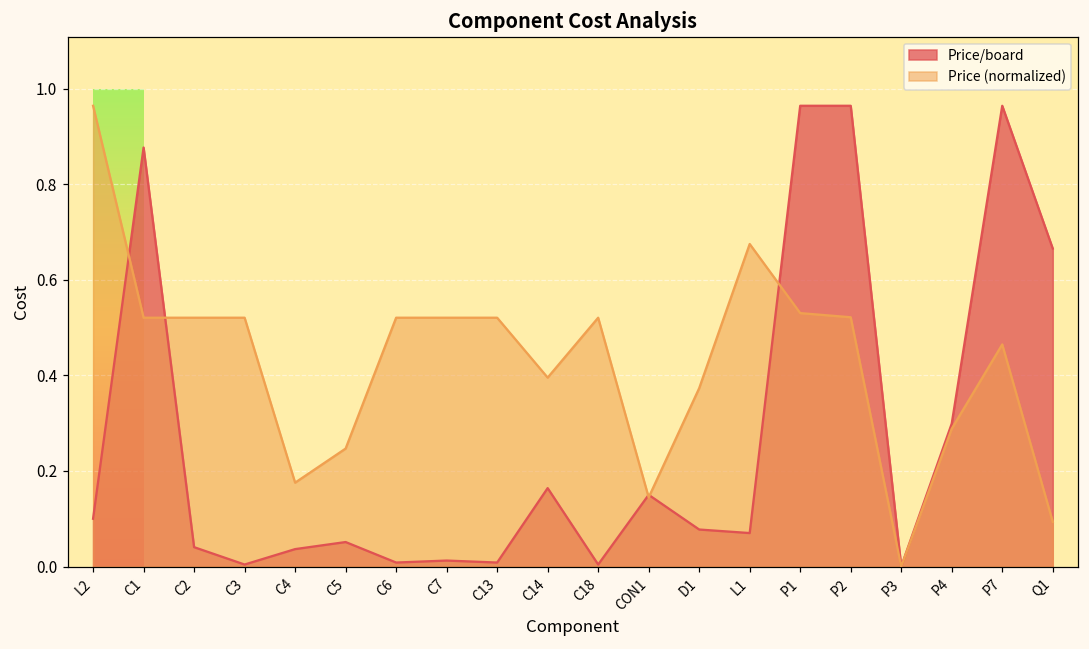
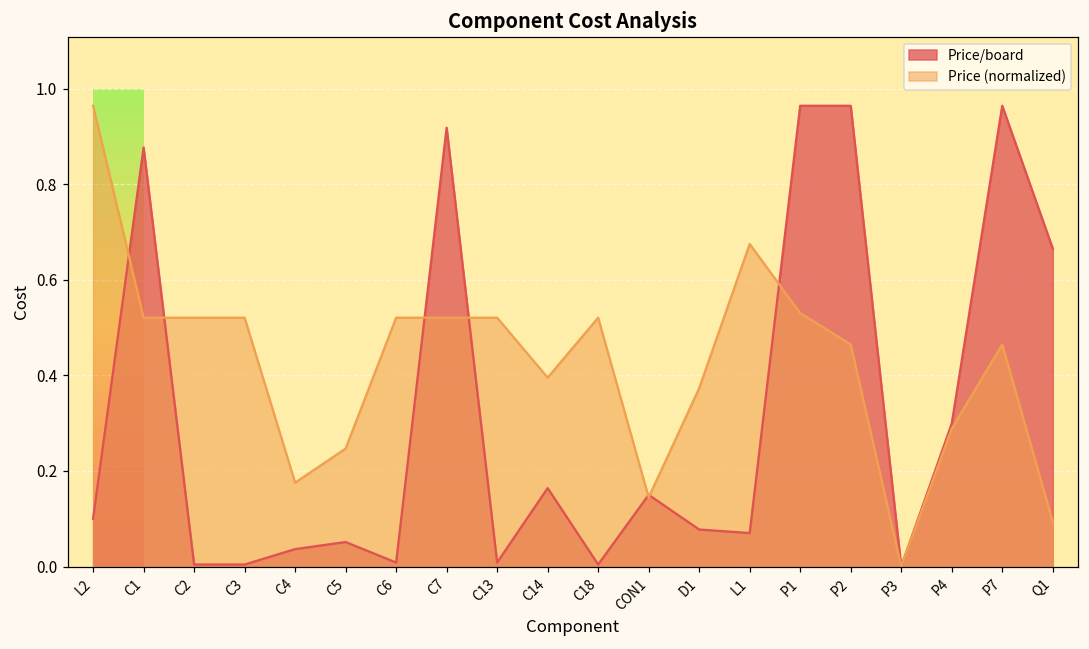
  {
    "Price/board": {
      "L2": 0.10,
      "C1": 0.88,
-     "C2": 0.04,
+     "C2": 0.00,
      "C3": 0.00,
      "C4": 0.04,
      "C5": 0.05,
      "C6": 0.01,
-     "C7": 0.01,
+     "C7": 0.92,
      "C13": 0.01,
      "C14": 0.16,
      "C18": 0.00,
      "D1": 0.08,
      "L1": 0.07,
      "P1": 0.96,
      "P2": 0.96,
      "P4": 0.30,
      "P7": 0.96,
      "Q1": 0.67
    },
    "Price (normalized)": {
      "L2": 0.96,
      "C1": 0.52,
      "C2": 0.52,
      "C3": 0.52,
      "C4": 0.18,
      "C5": 0.25,
      "C6": 0.52,
      "C7": 0.52,
      "C13": 0.52,
      "C14": 0.40,
      "C18": 0.52,
      "D1": 0.37,
      "L1": 0.67,
      "P1": 0.53,
-     "P2": 0.52,
+     "P2": 0.46,
      "P4": 0.29,
      "P7": 0.46,
      "Q1": 0.09
    }
  }
